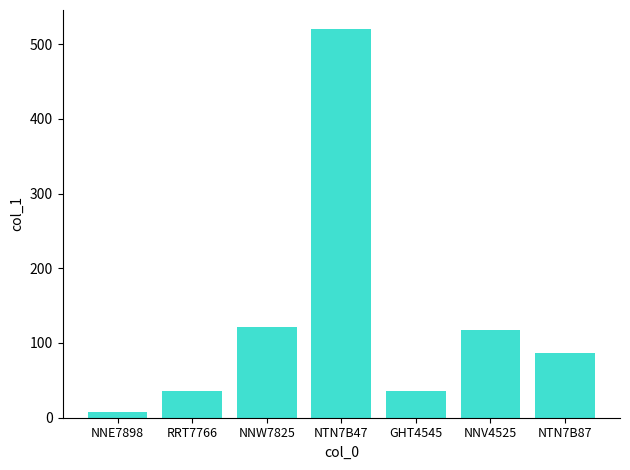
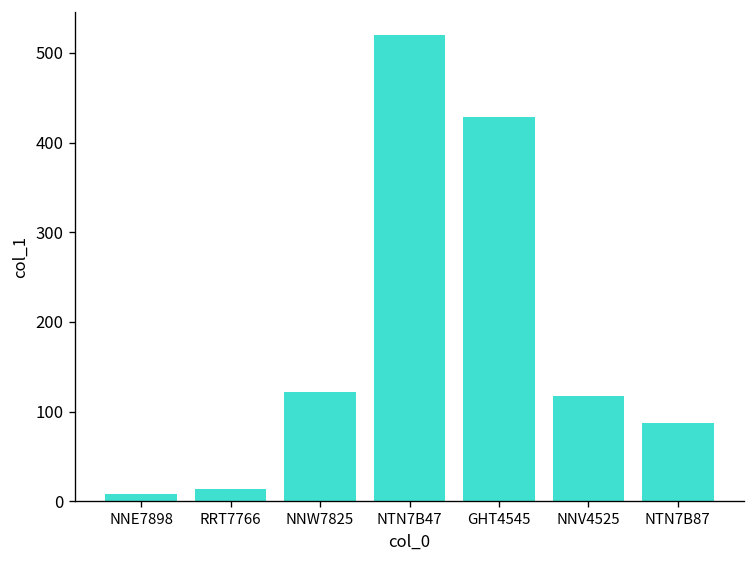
  {
    "NNE7898": 10,
-   "RRT7766": 40,
+   "RRT7766": 10,
    "NNW7825": 120,
    "NTN7B47": 520,
-   "GHT4545": 40,
+   "GHT4545": 430,
    "NNV4525": 120,
    "NTN7B87": 90
  }
